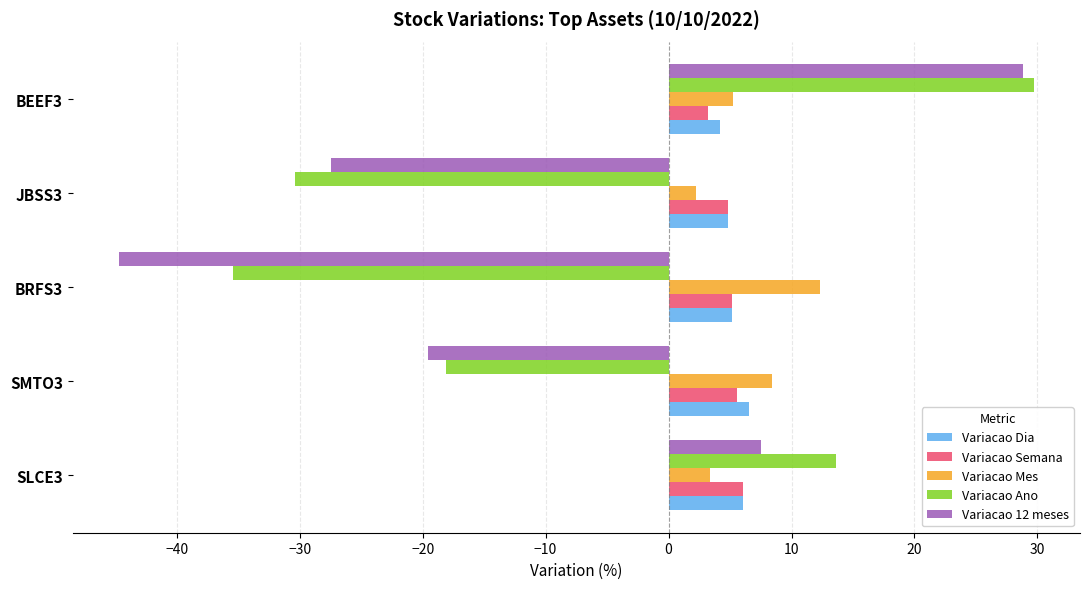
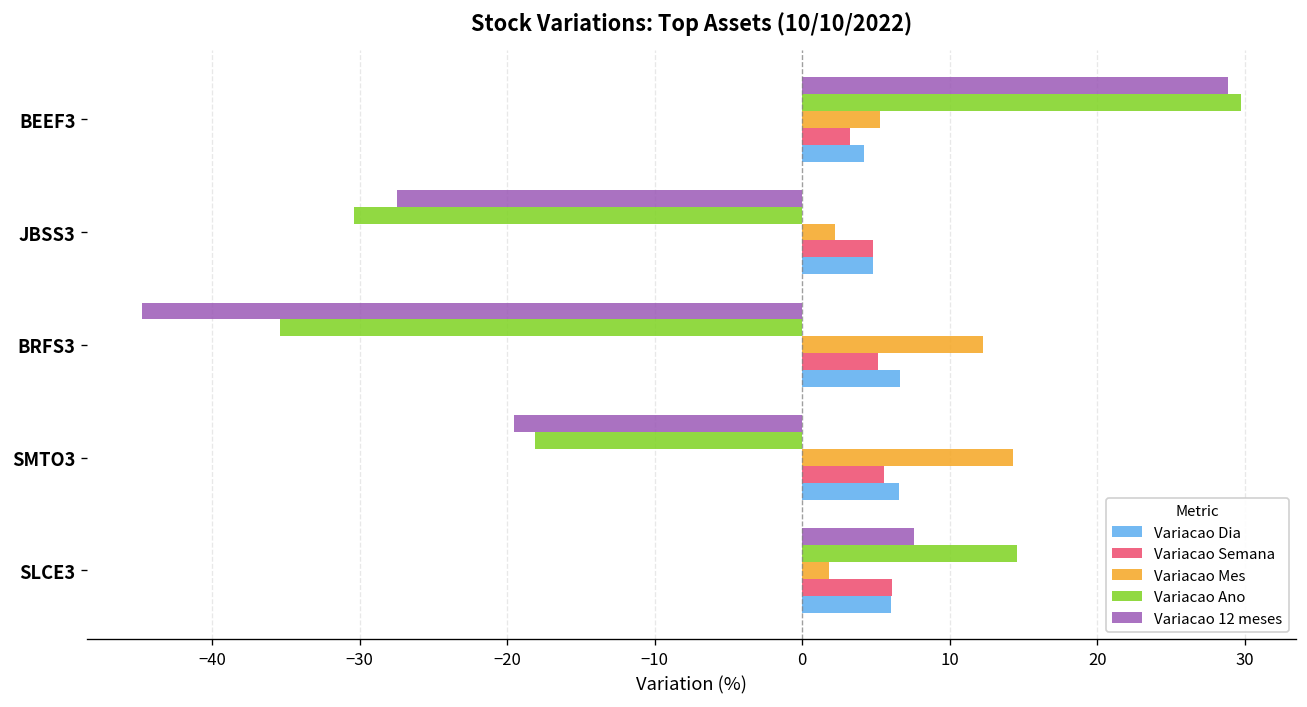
  {
    "Variacao Dia": {
      "BEEF3": 4.2,
      "JBSS3": 4.8,
-     "BRFS3": 5.1,
+     "BRFS3": 6.6,
      "SMTO3": 6.6,
      "SLCE3": 6.0
    },
    "Variacao Semana": {
      "BEEF3": 3.2,
      "JBSS3": 4.8,
      "BRFS3": 5.1,
      "SMTO3": 5.5,
      "SLCE3": 6.1
    },
    "Variacao Mes": {
      "BEEF3": 5.3,
      "JBSS3": 2.2,
      "BRFS3": 12.3,
-     "SMTO3": 8.4,
-     "SLCE3": 3.3
+     "SMTO3": 14.3,
+     "SLCE3": 1.8
    },
    "Variacao Ano": {
      "BEEF3": 29.7,
      "JBSS3": -30.4,
      "BRFS3": -35.4,
      "SMTO3": -18.1,
-     "SLCE3": 13.6
+     "SLCE3": 14.5
    },
    "Variacao 12 meses": {
      "BEEF3": 28.8,
      "JBSS3": -27.5,
      "BRFS3": -44.7,
      "SMTO3": -19.5,
      "SLCE3": 7.6
    }
  }
